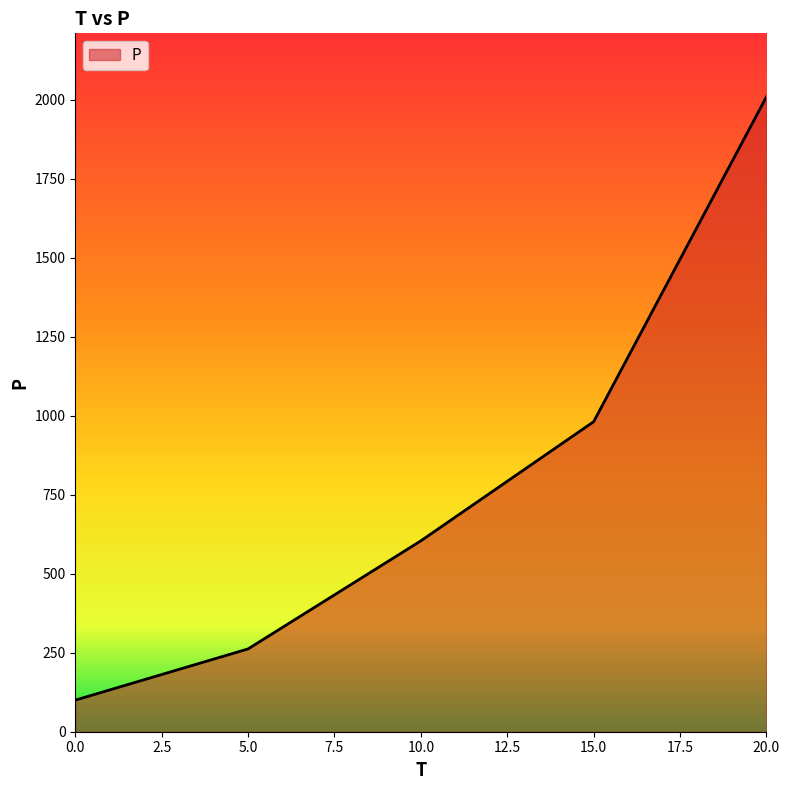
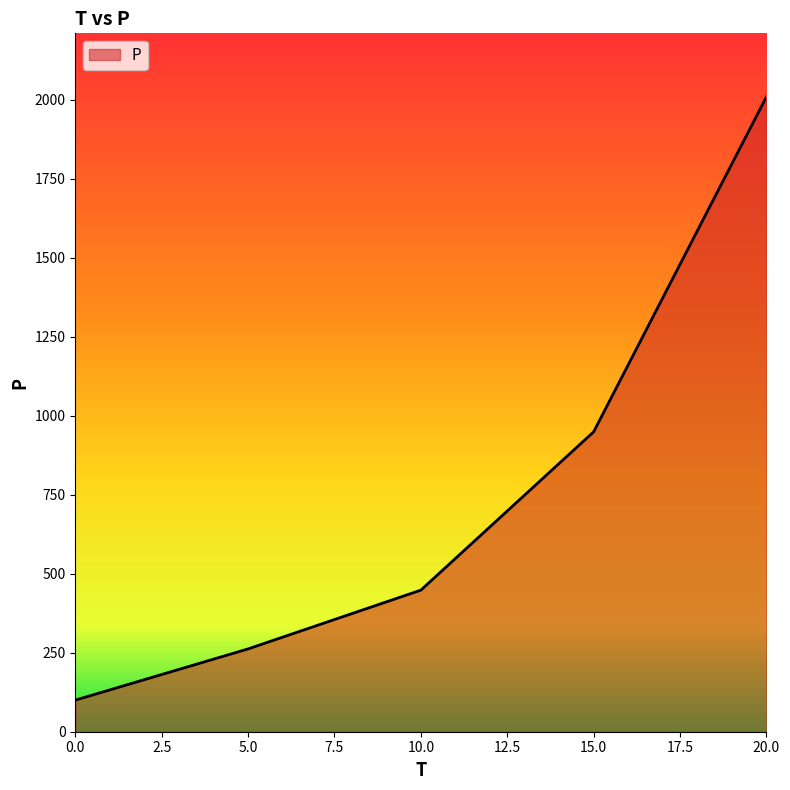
  {
    "0.0": 100,
    "5.0": 260,
-   "10.0": 600,
-   "15.0": 980,
+   "10.0": 450,
+   "15.0": 950,
    "20.0": 2010
  }
